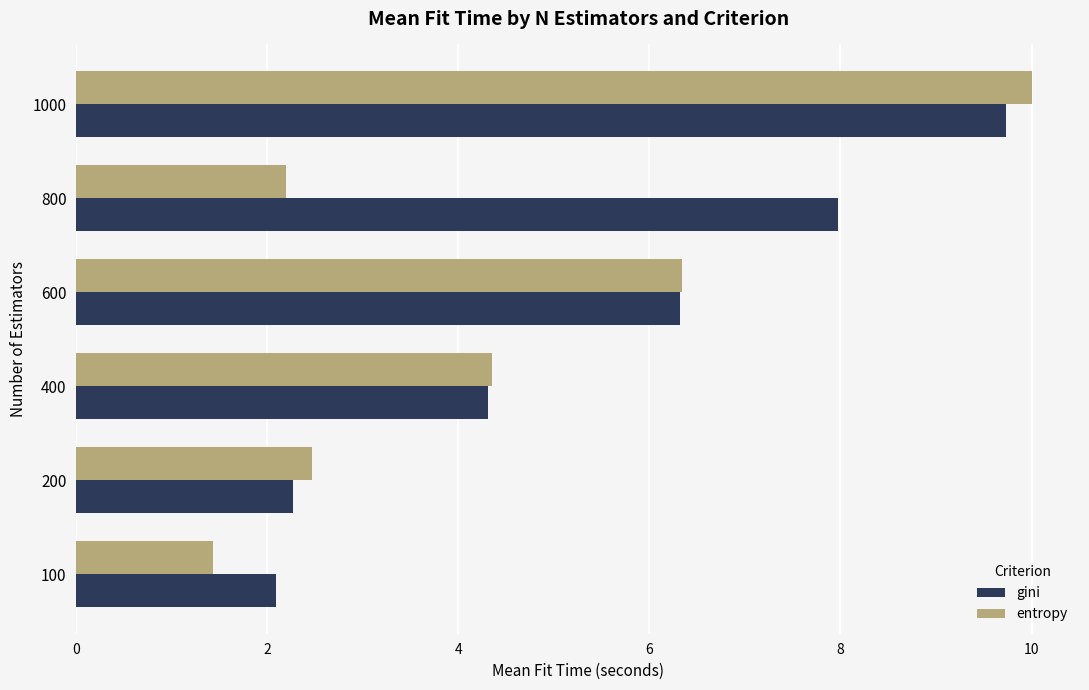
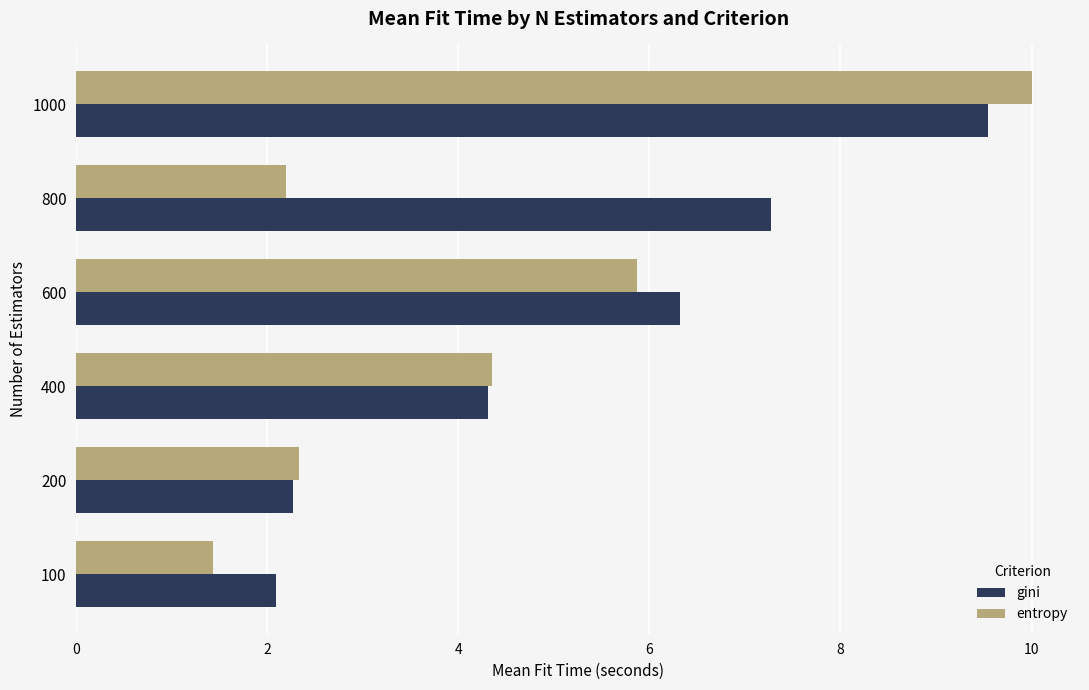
  {
    "gini": {
-     "1000": 9.7,
-     "800": 8.0,
+     "1000": 9.5,
+     "800": 7.3,
      "600": 6.3,
      "400": 4.3,
      "200": 2.3,
      "100": 2.1
    },
    "entropy": {
      "1000": 10.0,
      "800": 2.2,
-     "600": 6.3,
+     "600": 5.9,
      "400": 4.4,
-     "200": 2.5,
+     "200": 2.3,
      "100": 1.4
    }
  }
